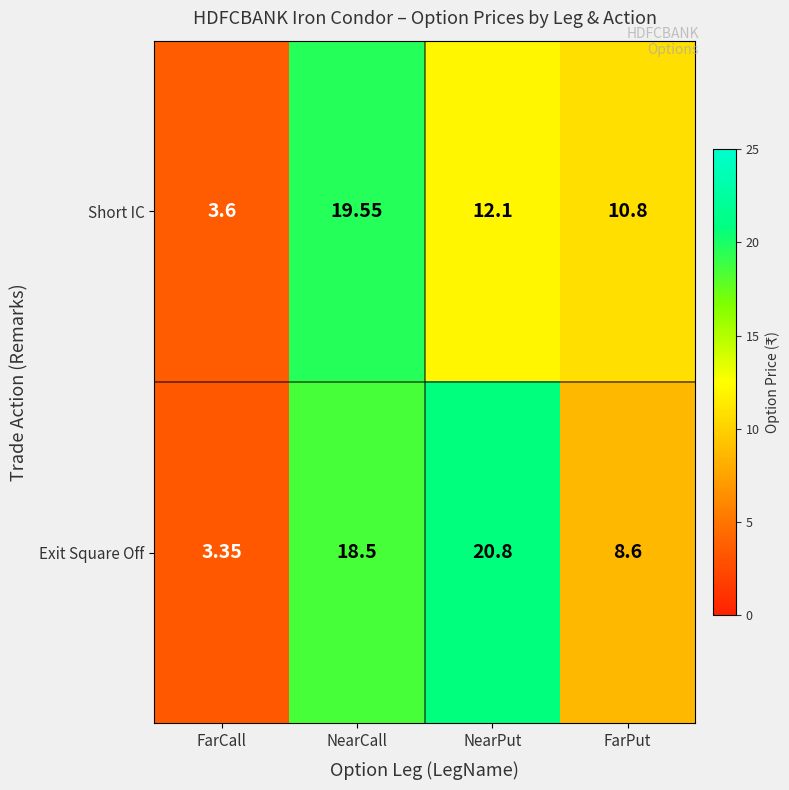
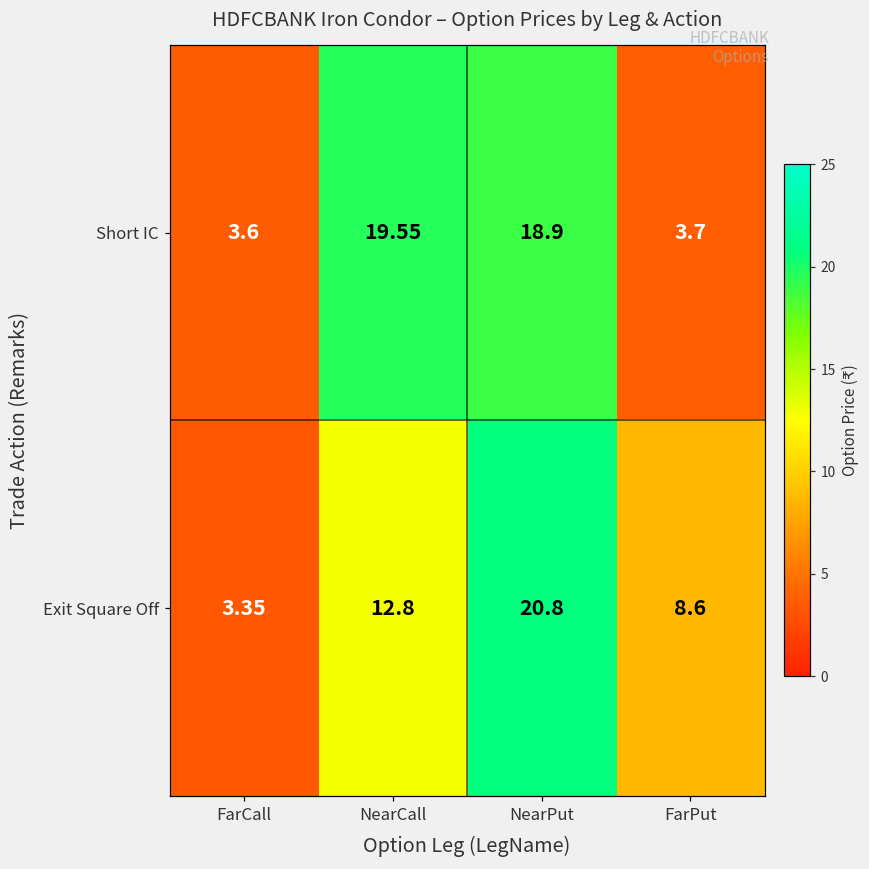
  {
    "Short IC": {
      "FarCall": 3.6,
      "NearCall": 19.55,
-     "NearPut": 12.1,
-     "FarPut": 10.8
+     "NearPut": 18.9,
+     "FarPut": 3.7
    },
    "Exit Square Off": {
      "FarCall": 3.35,
-     "NearCall": 18.5,
+     "NearCall": 12.8,
      "NearPut": 20.8,
      "FarPut": 8.6
    }
  }
